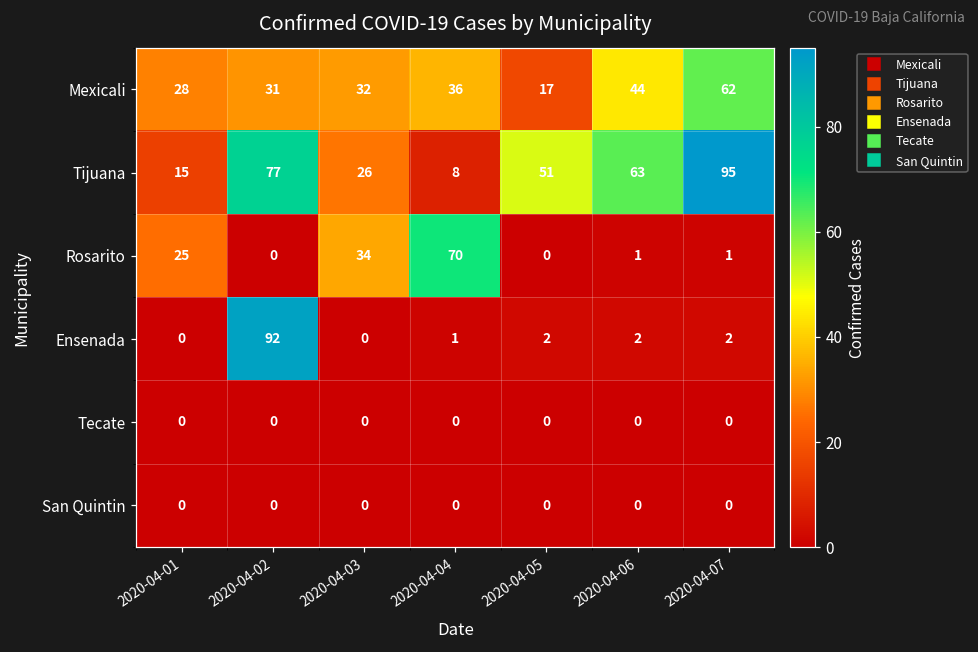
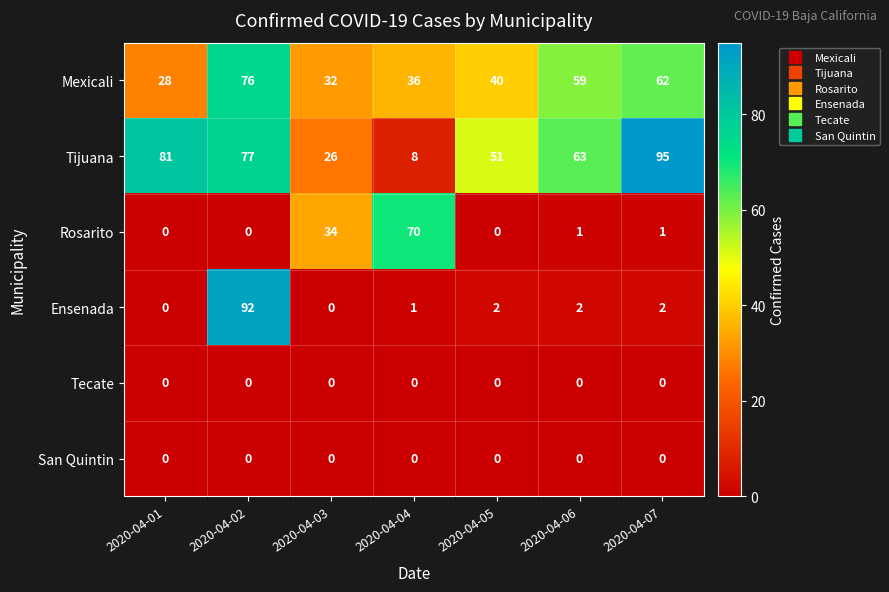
  {
    "Mexicali": {
      "2020-04-01": 28,
-     "2020-04-02": 31,
+     "2020-04-02": 76,
      "2020-04-03": 32,
      "2020-04-04": 36,
-     "2020-04-05": 17,
-     "2020-04-06": 44,
+     "2020-04-05": 40,
+     "2020-04-06": 59,
      "2020-04-07": 62
    },
    "Tijuana": {
-     "2020-04-01": 15,
+     "2020-04-01": 81,
      "2020-04-02": 77,
      "2020-04-03": 26,
      "2020-04-04": 8,
      "2020-04-05": 51,
      "2020-04-06": 63,
      "2020-04-07": 95
    },
    "Rosarito": {
-     "2020-04-01": 25,
+     "2020-04-01": 0,
      "2020-04-02": 0,
      "2020-04-03": 34,
      "2020-04-04": 70,
      "2020-04-05": 0,
      "2020-04-06": 1,
      "2020-04-07": 1
    },
    "Ensenada": {
      "2020-04-01": 0,
      "2020-04-02": 92,
      "2020-04-03": 0,
      "2020-04-04": 1,
      "2020-04-05": 2,
      "2020-04-06": 2,
      "2020-04-07": 2
    },
    "Tecate": {
      "2020-04-01": 0,
      "2020-04-02": 0,
      "2020-04-03": 0,
      "2020-04-04": 0,
      "2020-04-05": 0,
      "2020-04-06": 0,
      "2020-04-07": 0
    },
    "San Quintin": {
      "2020-04-01": 0,
      "2020-04-02": 0,
      "2020-04-03": 0,
      "2020-04-04": 0,
      "2020-04-05": 0,
      "2020-04-06": 0,
      "2020-04-07": 0
    }
  }
